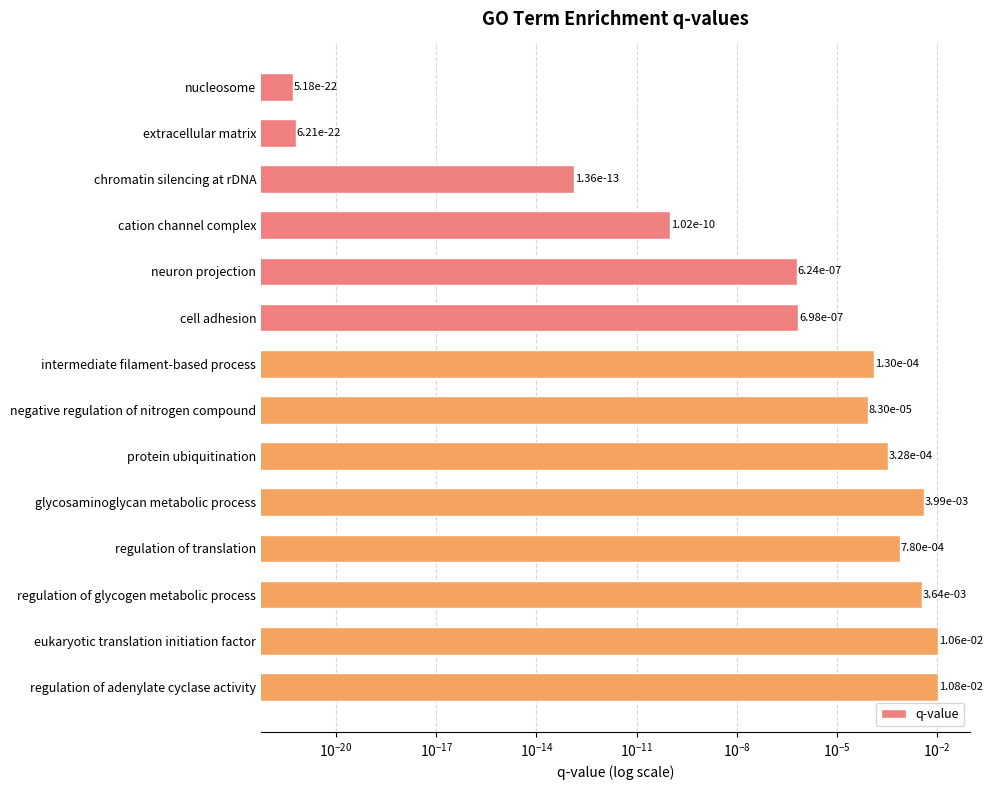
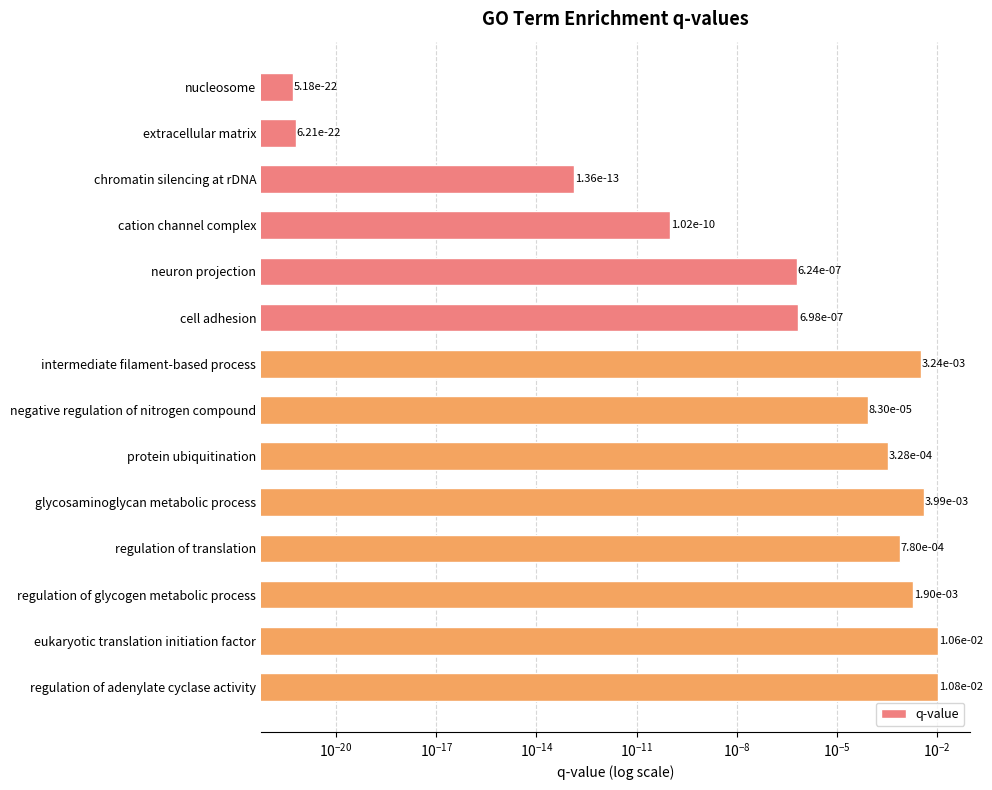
  {
    "nucleosome": "5.18e-22",
    "extracellular matrix": "6.21e-22",
    "chromatin silencing at rDNA": "1.36e-13",
    "cation channel complex": "1.02e-10",
    "neuron projection": "6.24e-07",
    "cell adhesion": "6.98e-07",
-   "intermediate filament-based process": "1.30e-04",
+   "intermediate filament-based process": "3.24e-03",
    "negative regulation of nitrogen compound": "8.30e-05",
    "protein ubiquitination": "3.28e-04",
    "glycosaminoglycan metabolic process": "3.99e-03",
    "regulation of translation": "7.80e-04",
-   "regulation of glycogen metabolic process": "3.64e-03",
+   "regulation of glycogen metabolic process": "1.90e-03",
    "eukaryotic translation initiation factor": "1.06e-02",
    "regulation of adenylate cyclase activity": "1.08e-02"
  }
